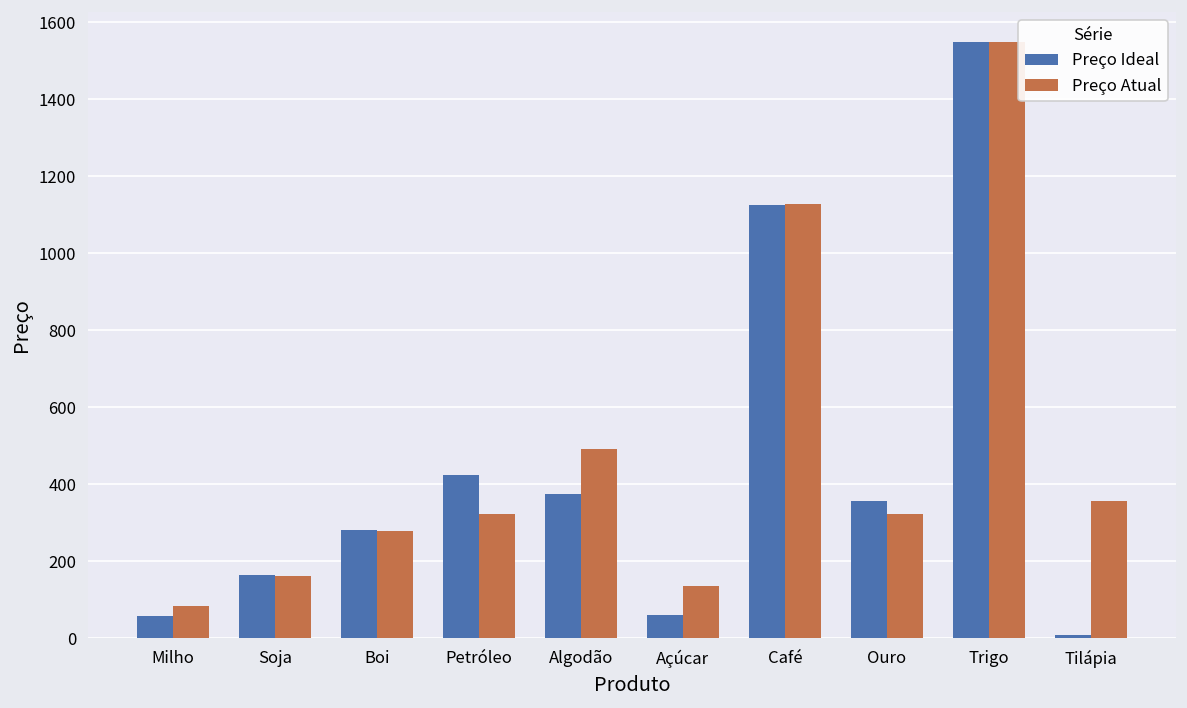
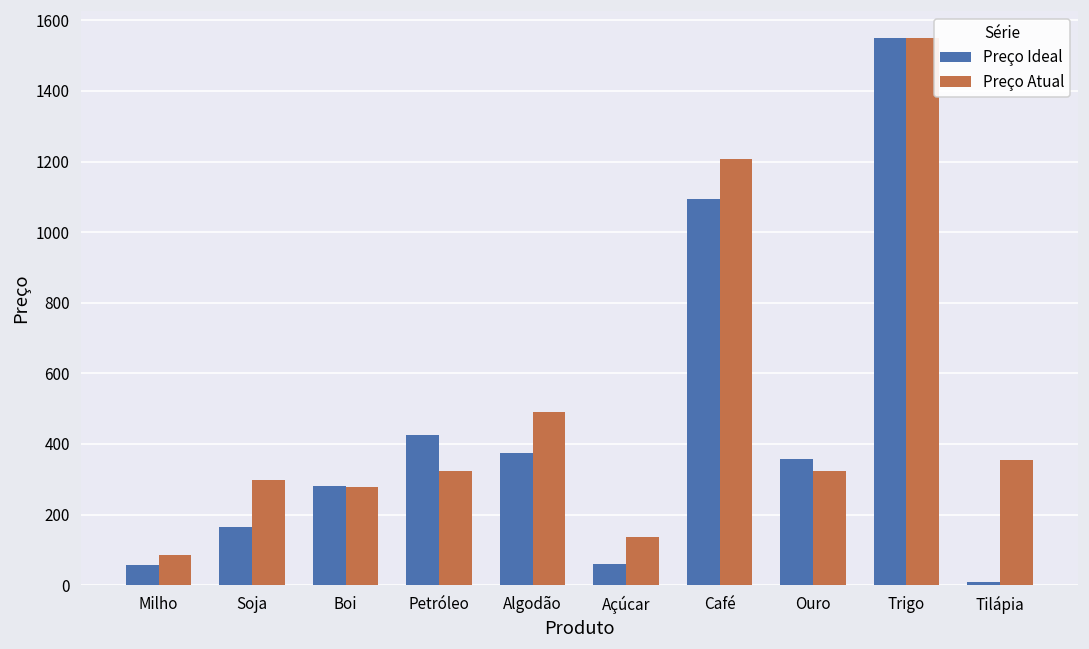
  {
    "Preço Ideal": {
      "Milho": 60,
      "Soja": 160,
      "Boi": 280,
      "Petróleo": 420,
      "Algodão": 370,
      "Açúcar": 60,
-     "Café": 1130,
+     "Café": 1090,
      "Ouro": 360,
      "Trigo": 1550,
      "Tilápia": 10
    },
    "Preço Atual": {
      "Milho": 90,
-     "Soja": 160,
+     "Soja": 300,
      "Boi": 280,
      "Petróleo": 320,
      "Algodão": 490,
      "Açúcar": 140,
-     "Café": 1130,
+     "Café": 1210,
      "Ouro": 320,
      "Trigo": 1550,
      "Tilápia": 360
    }
  }
